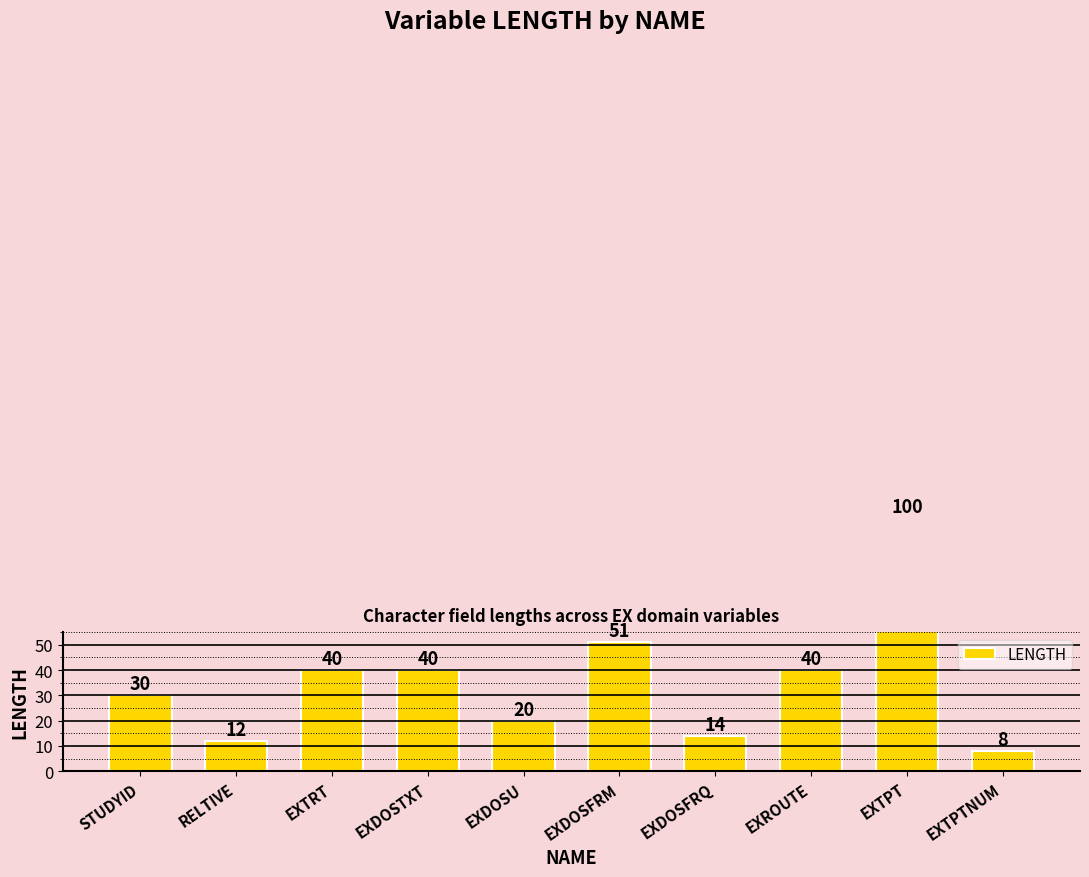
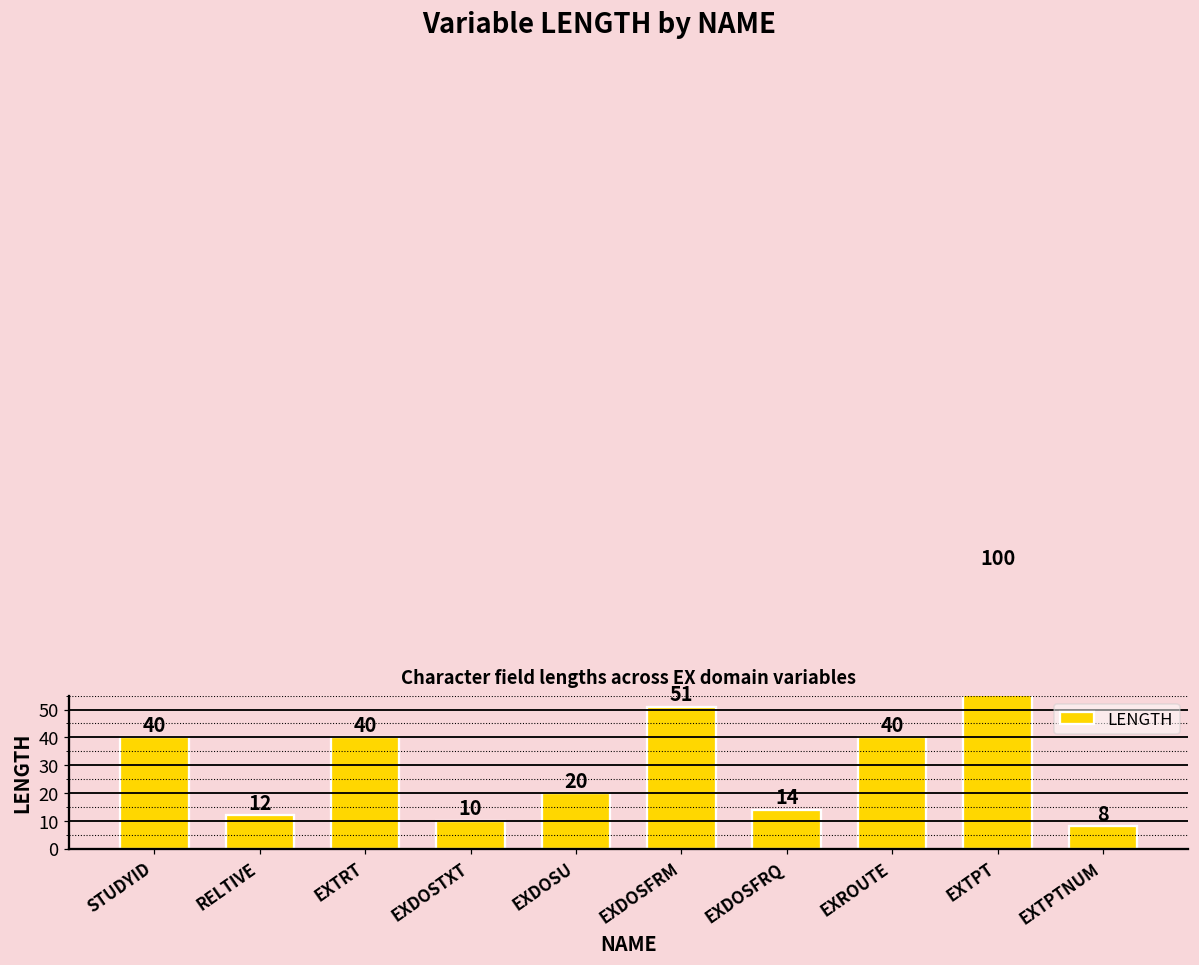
  {
-   "STUDYID": 30,
+   "STUDYID": 40,
    "RELTIVE": 12,
    "EXTRT": 40,
-   "EXDOSTXT": 40,
+   "EXDOSTXT": 10,
    "EXDOSU": 20,
    "EXDOSFRM": 51,
    "EXDOSFRQ": 14,
    "EXROUTE": 40,
    "EXTPTNUM": 8
  }
